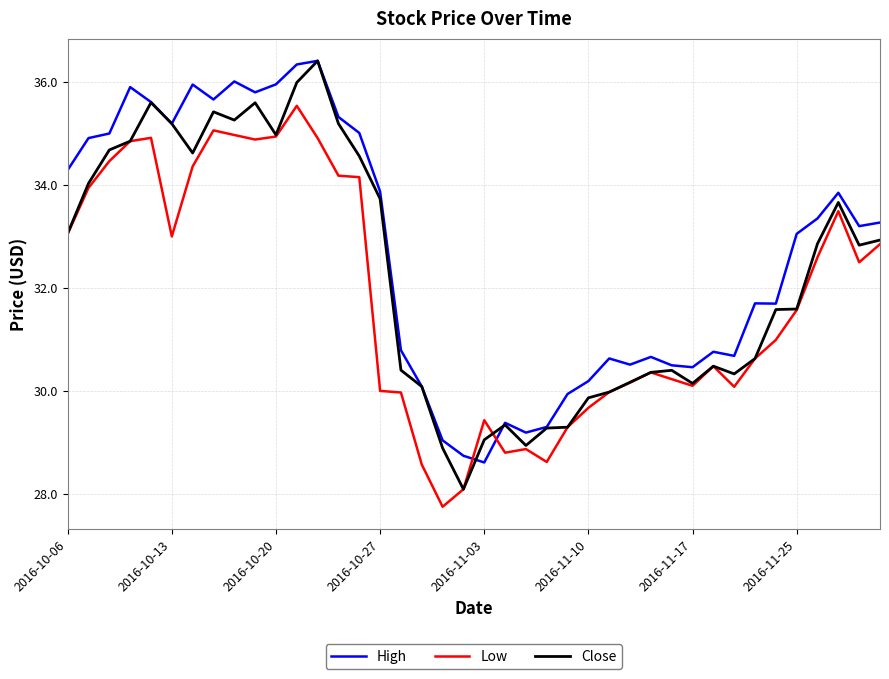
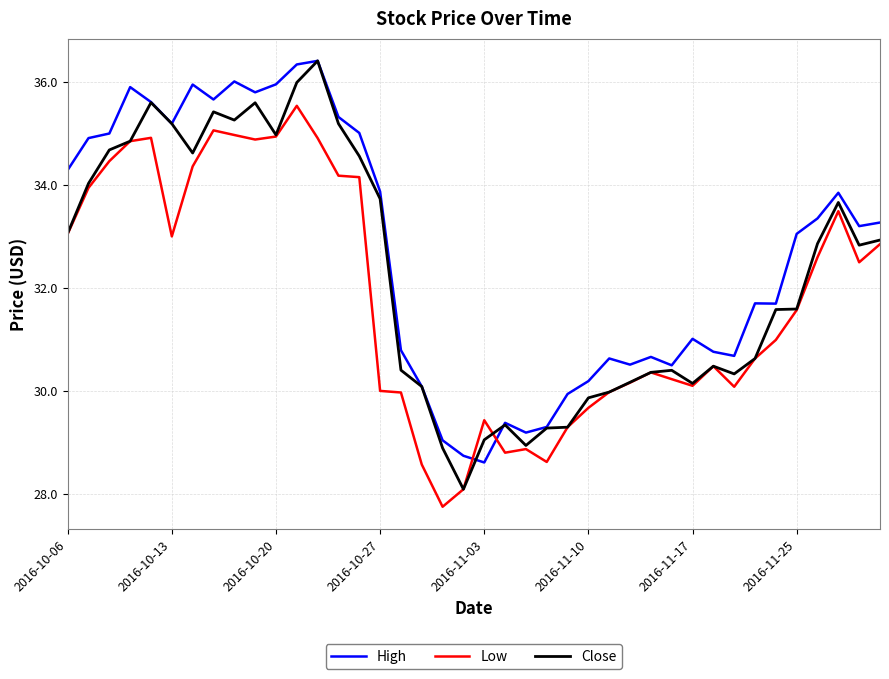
  {
    "High": {
      "2016-10-06": 34.3,
      "2016-10-20": 36.0,
      "2016-10-27": 33.9,
      "2016-11-03": 28.6,
      "2016-11-10": 30.2,
-     "2016-11-17": 30.5,
+     "2016-11-17": 31.0,
      "2016-11-25": 33.0
    },
    "Low": {
      "2016-10-13": 33.0,
      "2016-10-27": 30.0,
      "2016-11-03": 29.4,
      "2016-11-10": 29.7
    },
    "Close": {
      "2016-10-27": 33.7,
      "2016-11-03": 29.0,
      "2016-11-10": 29.9
    }
  }
